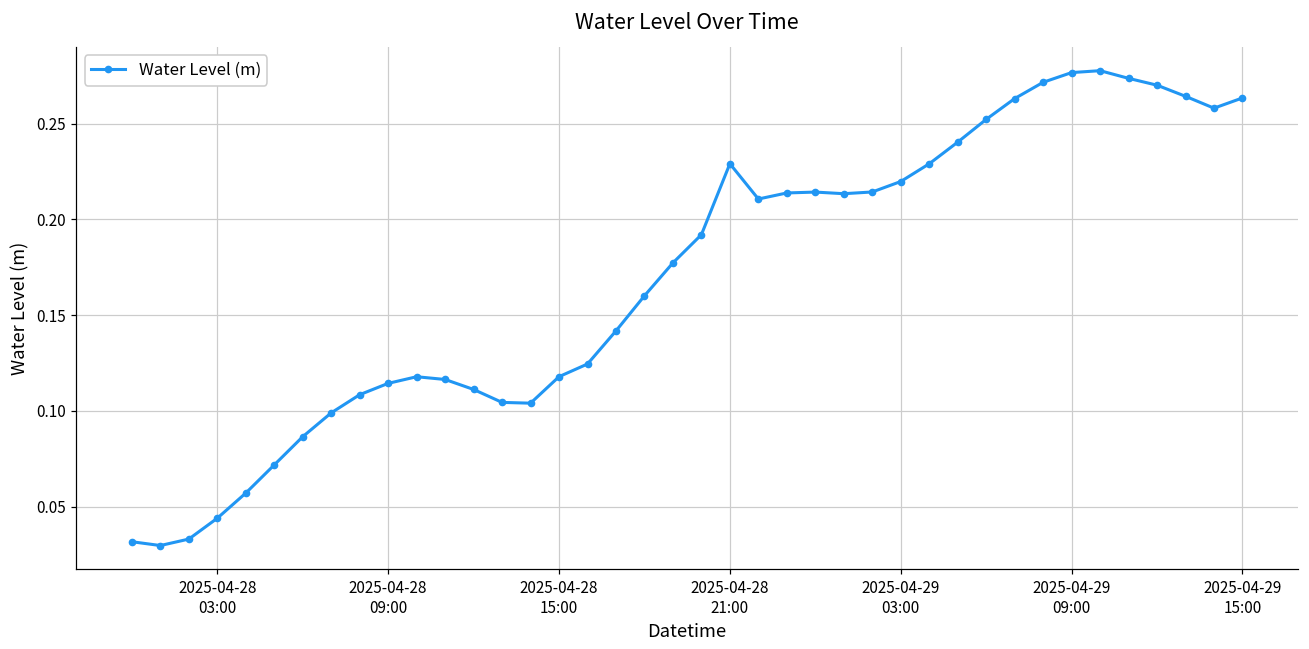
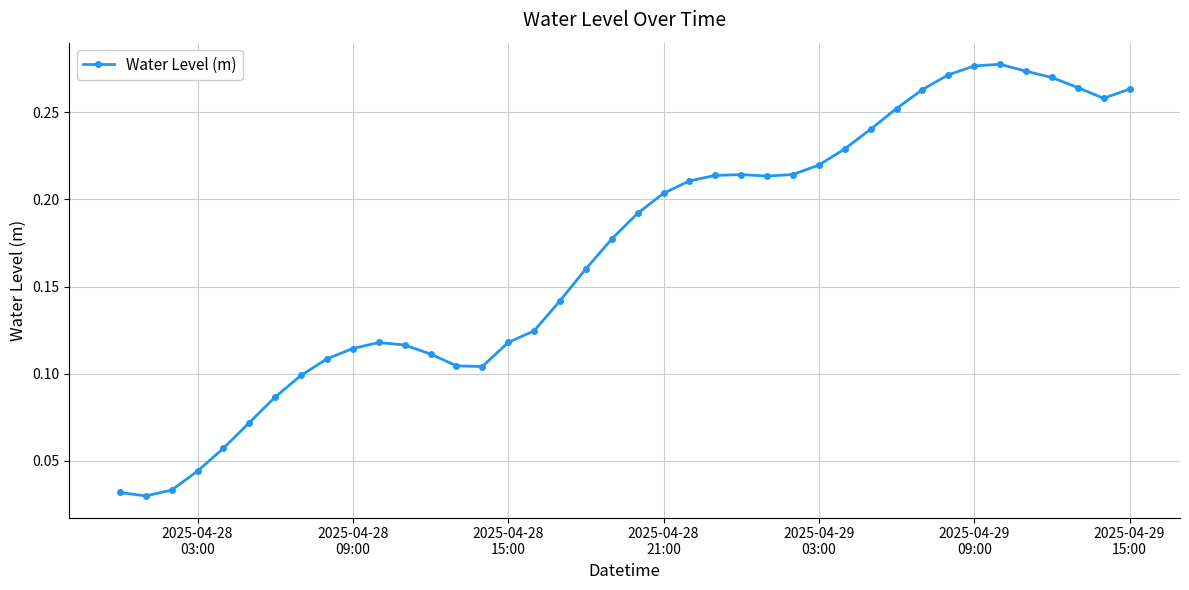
  {
    "2025-04-28 03:00": 0.044,
    "2025-04-28 09:00": 0.114,
    "2025-04-28 15:00": 0.118,
-   "2025-04-28 21:00": 0.229,
+   "2025-04-28 21:00": 0.204,
    "2025-04-29 03:00": 0.220,
    "2025-04-29 09:00": 0.277,
    "2025-04-29 15:00": 0.263
  }
